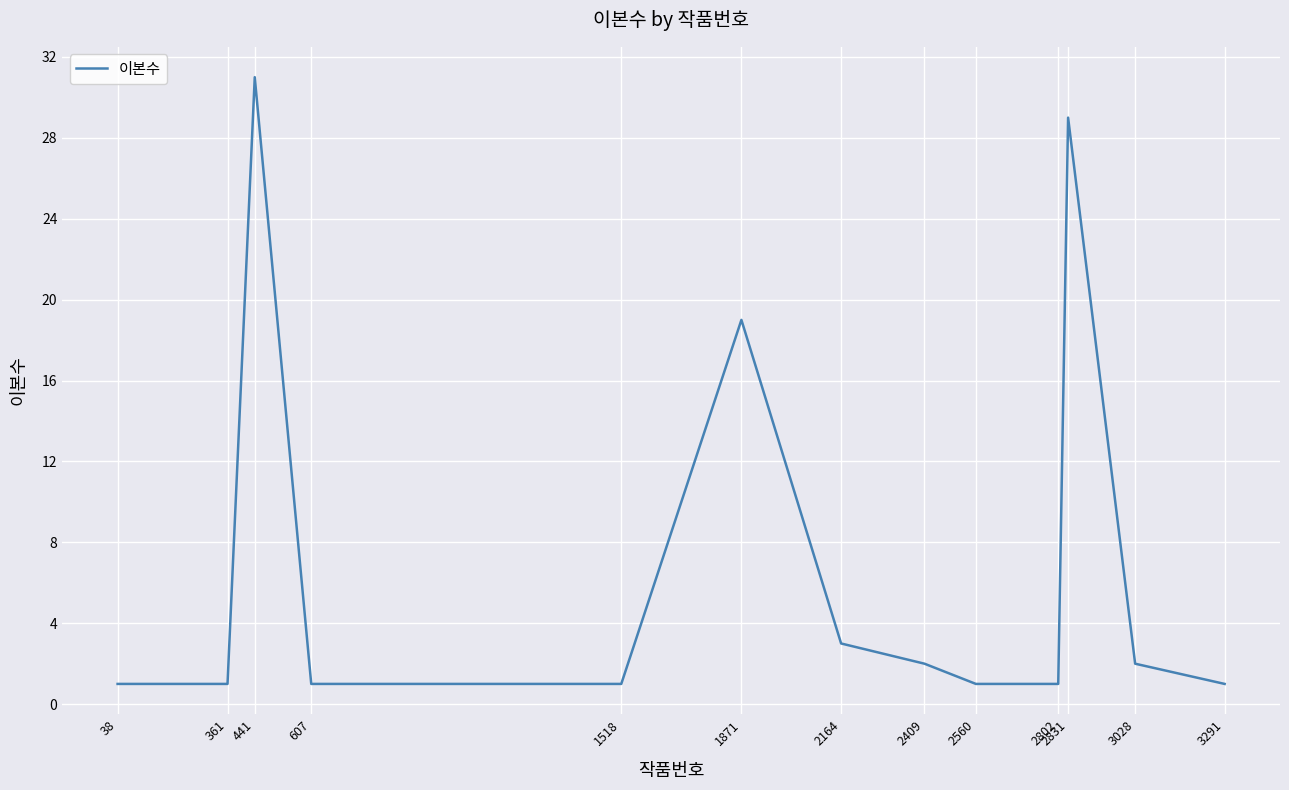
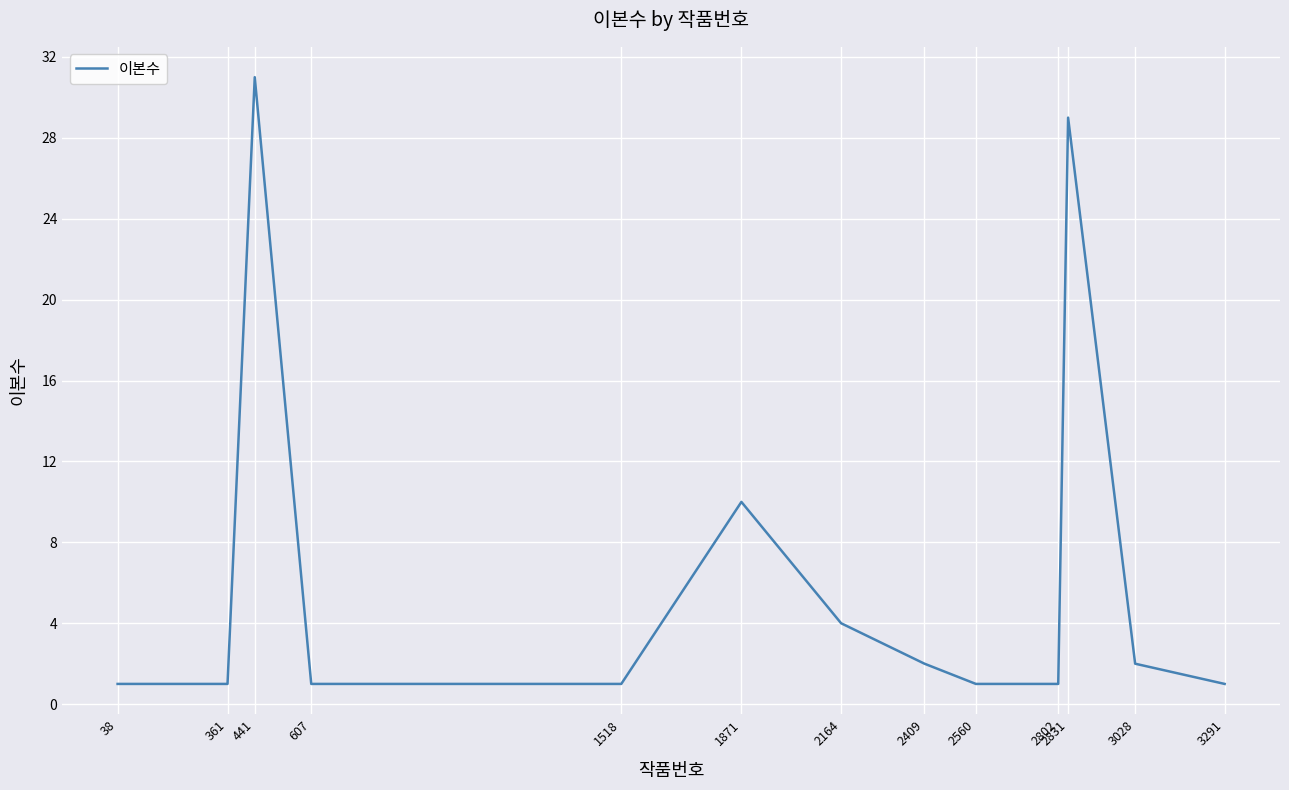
  {
    "38": 1,
    "361": 1,
    "441": 31,
    "607": 1,
    "1518": 1,
-   "1871": 19,
-   "2164": 3,
+   "1871": 10,
+   "2164": 4,
    "2409": 2,
    "2560": 1,
    "2802": 1,
    "2831": 29,
    "3028": 2,
    "3291": 1
  }
